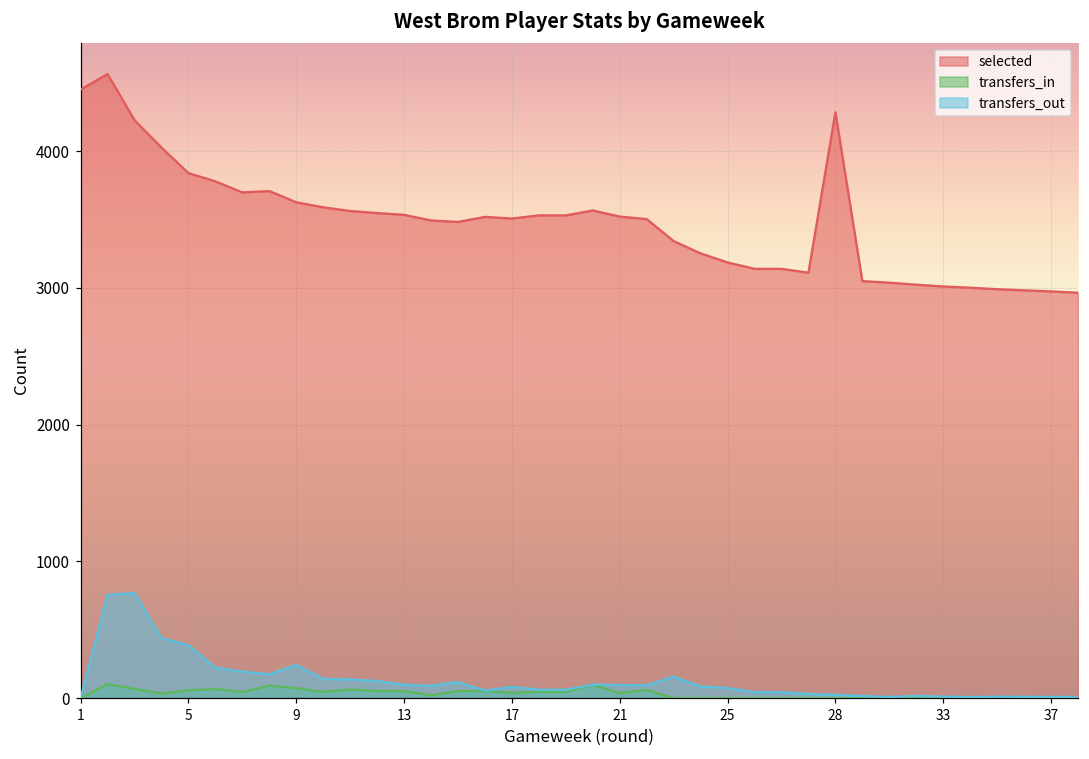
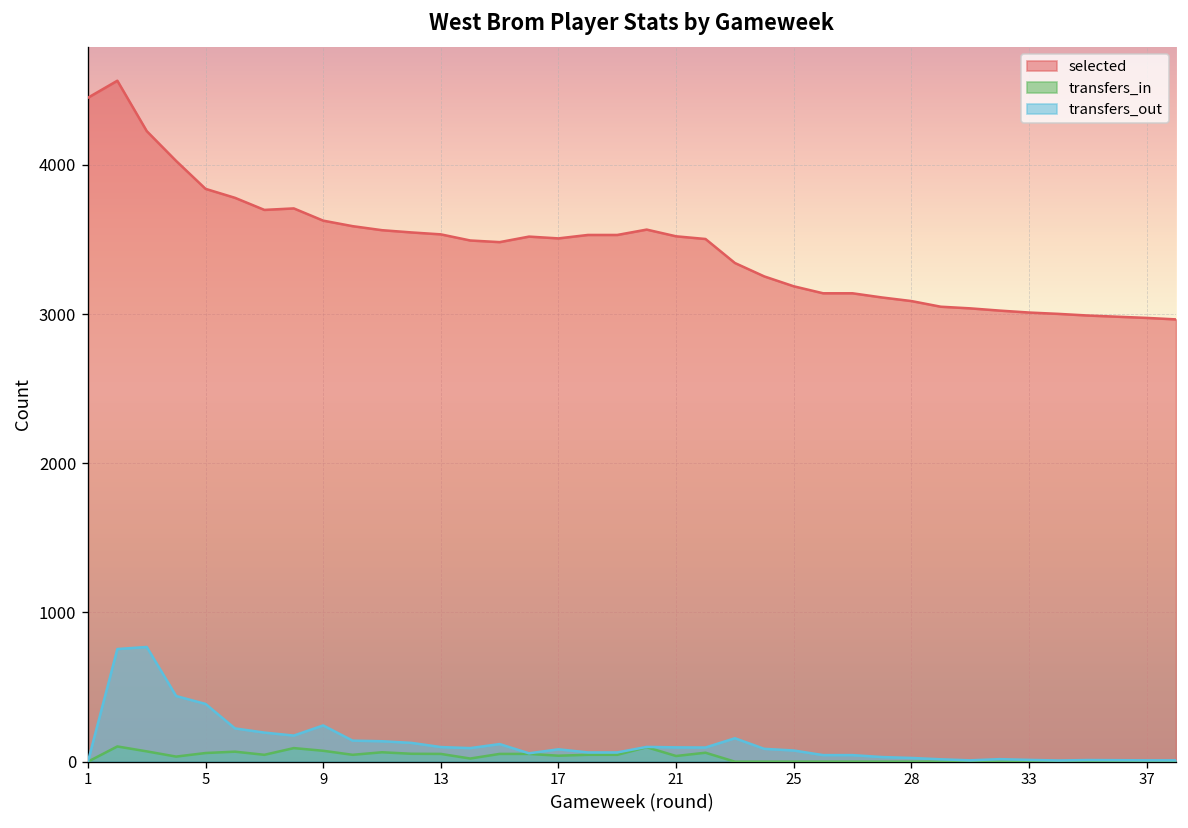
  {
    "selected": {
-     "28": 4290
+     "28": 3090
    },
    "transfers_in": {
      "28": 0
    },
    "transfers_out": {
      "28": 30
    }
  }
